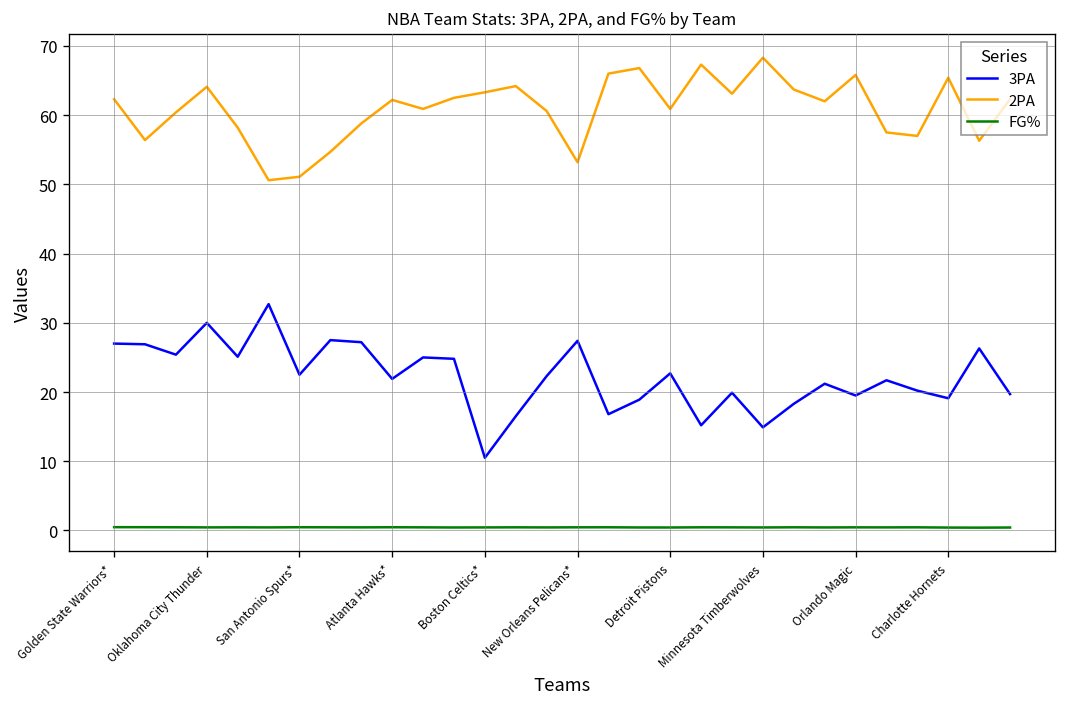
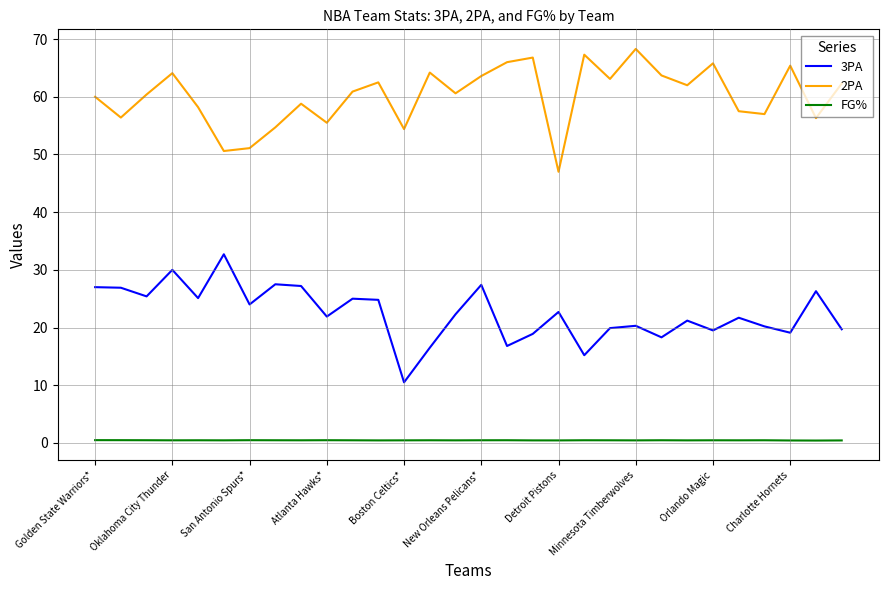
  {
    "3PA": {
      "Golden State Warriors*": 27,
      "Oklahoma City Thunder": 30,
-     "San Antonio Spurs*": 23,
+     "San Antonio Spurs*": 24,
      "Atlanta Hawks*": 22,
      "Boston Celtics*": 11,
      "New Orleans Pelicans*": 27,
      "Detroit Pistons": 23,
-     "Minnesota Timberwolves": 15,
+     "Minnesota Timberwolves": 20,
      "Orlando Magic": 20,
      "Charlotte Hornets": 19
    },
    "2PA": {
-     "Golden State Warriors*": 62,
+     "Golden State Warriors*": 60,
      "Oklahoma City Thunder": 64,
      "San Antonio Spurs*": 51,
-     "Atlanta Hawks*": 62,
-     "Boston Celtics*": 63,
-     "New Orleans Pelicans*": 53,
-     "Detroit Pistons": 61,
+     "Atlanta Hawks*": 56,
+     "Boston Celtics*": 54,
+     "New Orleans Pelicans*": 64,
+     "Detroit Pistons": 47,
      "Minnesota Timberwolves": 68,
      "Orlando Magic": 66,
      "Charlotte Hornets": 65
    },
    "FG%": {
      "Golden State Warriors*": 0,
      "Oklahoma City Thunder": 0,
      "San Antonio Spurs*": 0,
      "Atlanta Hawks*": 0,
      "Boston Celtics*": 0,
      "New Orleans Pelicans*": 0,
      "Detroit Pistons": 0,
      "Minnesota Timberwolves": 0,
      "Orlando Magic": 0,
      "Charlotte Hornets": 0
    }
  }
